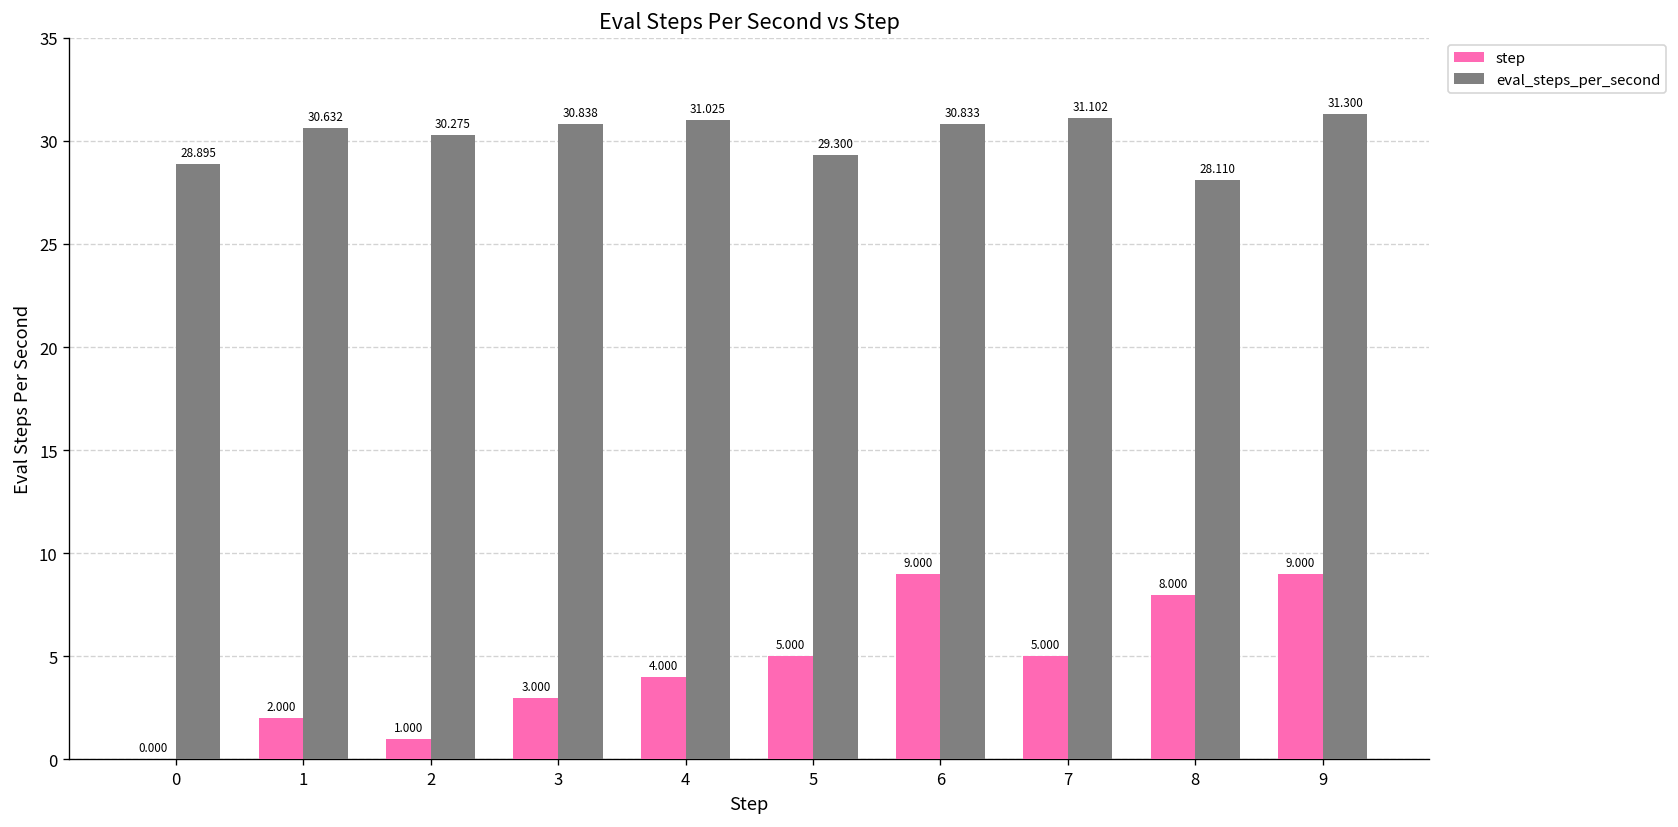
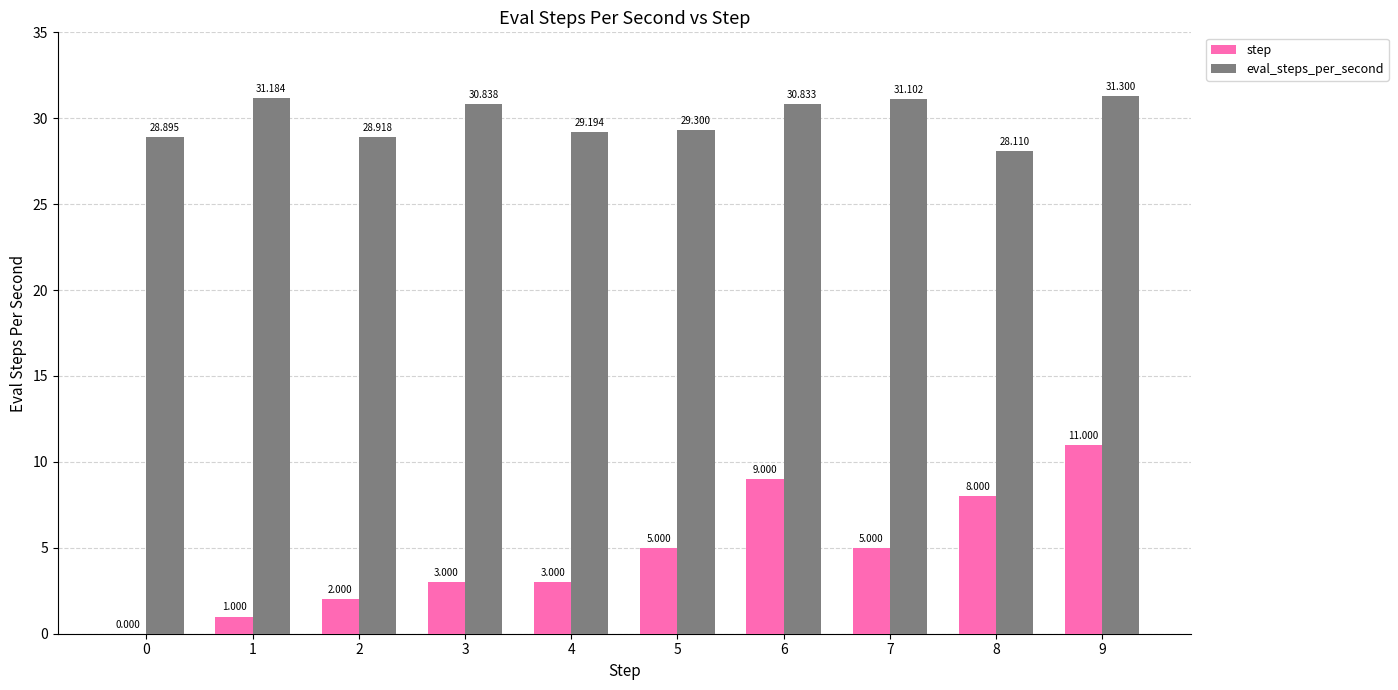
  {
    "step": {
      "0": 0.000,
-     "1": 2.000,
-     "2": 1.000,
+     "1": 1.000,
+     "2": 2.000,
      "3": 3.000,
-     "4": 4.000,
+     "4": 3.000,
      "5": 5.000,
      "6": 9.000,
      "7": 5.000,
      "8": 8.000,
-     "9": 9.000
+     "9": 11.000
    },
    "eval_steps_per_second": {
      "0": 28.895,
-     "1": 30.632,
-     "2": 30.275,
+     "1": 31.184,
+     "2": 28.918,
      "3": 30.838,
-     "4": 31.025,
+     "4": 29.194,
      "5": 29.300,
      "6": 30.833,
      "7": 31.102,
      "8": 28.110,
      "9": 31.300
    }
  }
